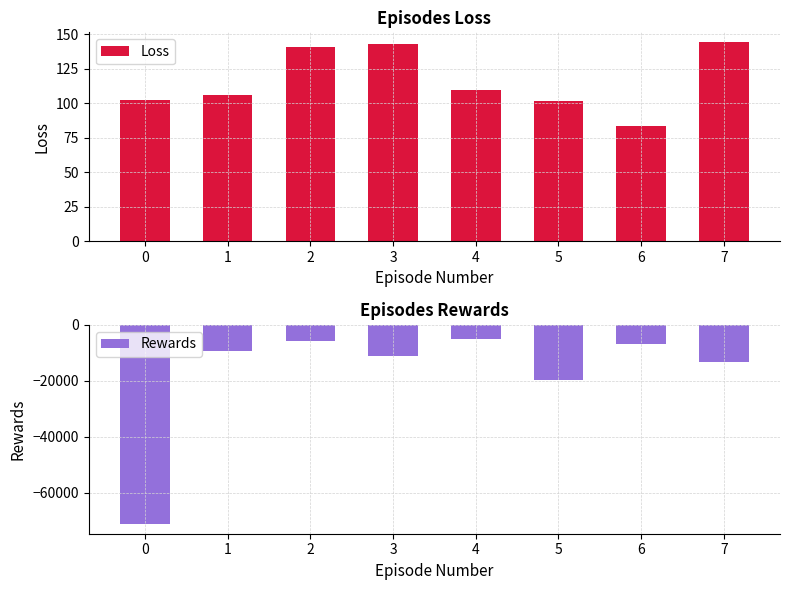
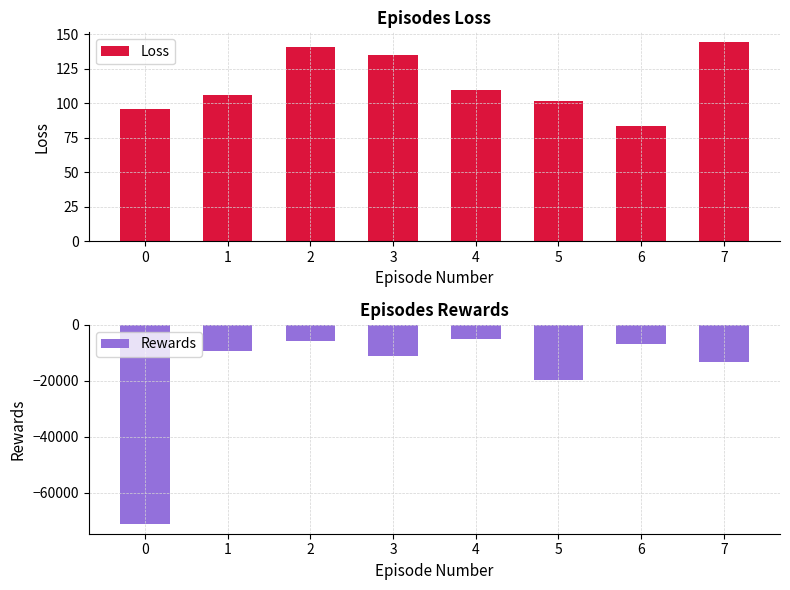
  {
    "Episodes Loss": {
-     "0": 102,
+     "0": 96,
      "1": 106,
      "2": 141,
-     "3": 143,
+     "3": 135,
      "4": 109,
      "5": 102,
      "6": 84,
      "7": 144
    },
    "Episodes Rewards": {
      "0": -71000,
      "1": -9000,
      "2": -6000,
      "3": -11000,
      "4": -5000,
      "5": -20000,
      "6": -7000,
      "7": -13000
    }
  }
